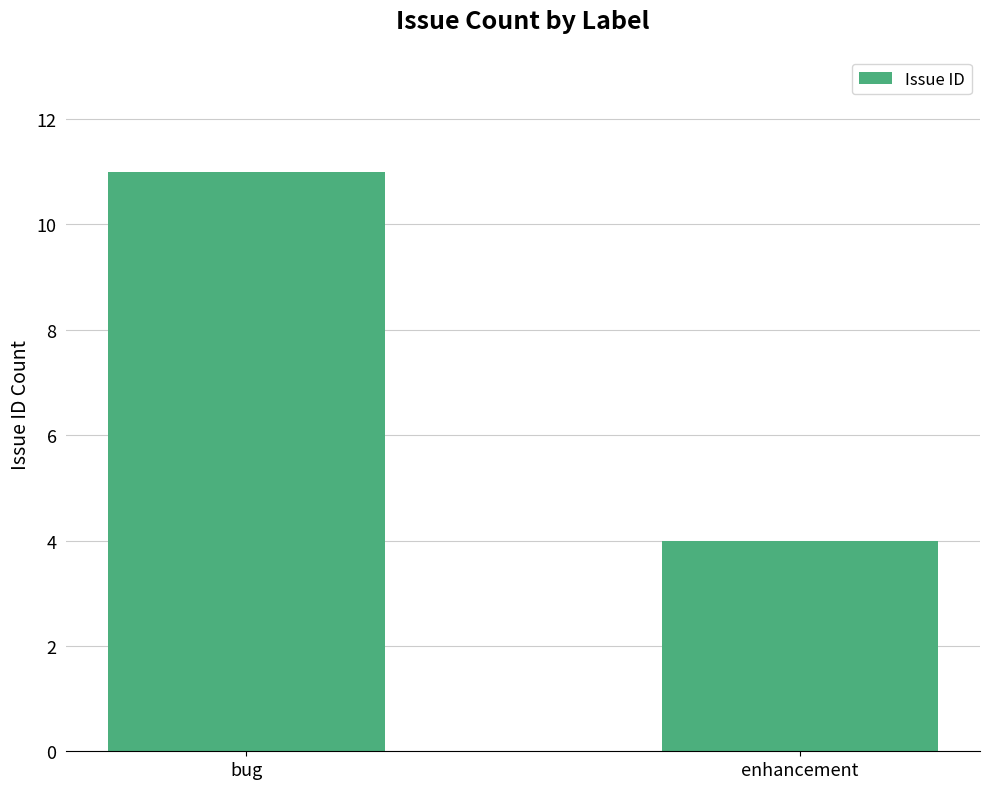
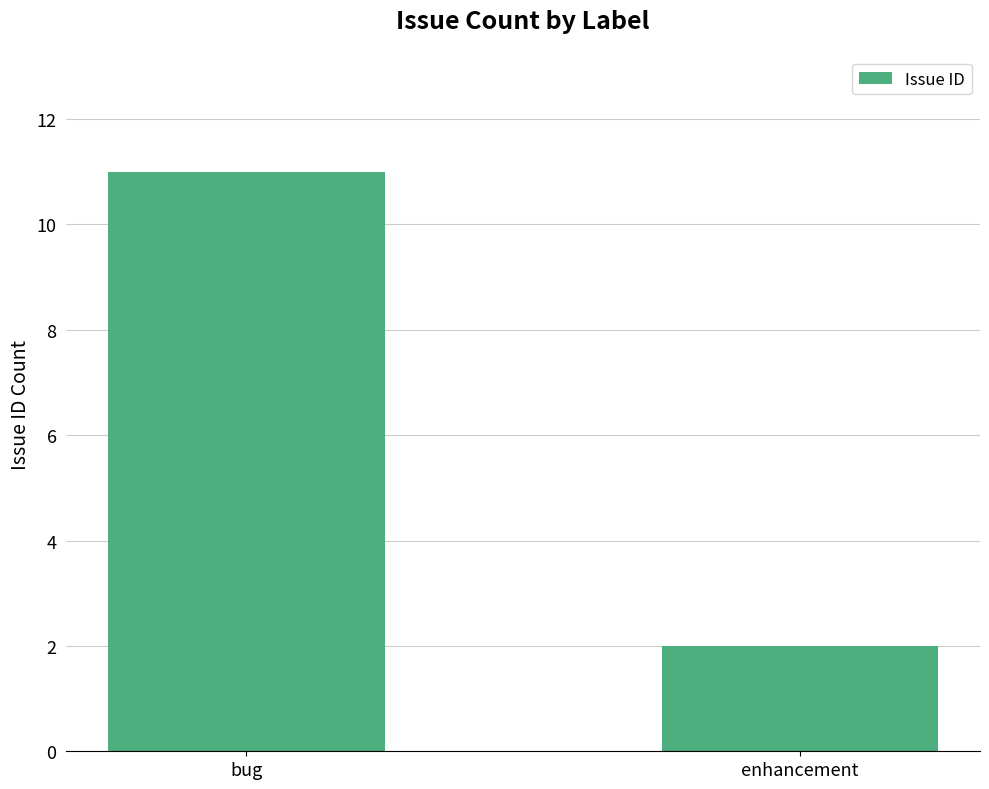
  {
    "bug": 11,
-   "enhancement": 4
+   "enhancement": 2
  }
